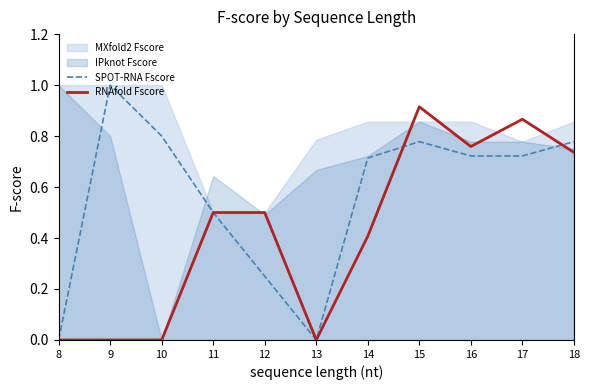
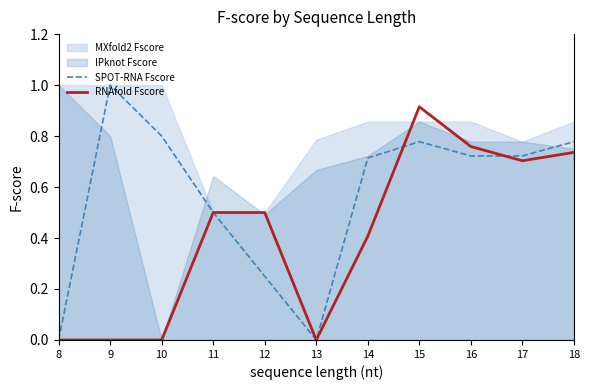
  {
    "RNAfold Fscore": {
      "9": 0.00,
      "14": 0.41,
      "15": 0.92,
      "16": 0.76,
-     "17": 0.87,
+     "17": 0.70,
      "18": 0.74
    }
  }
